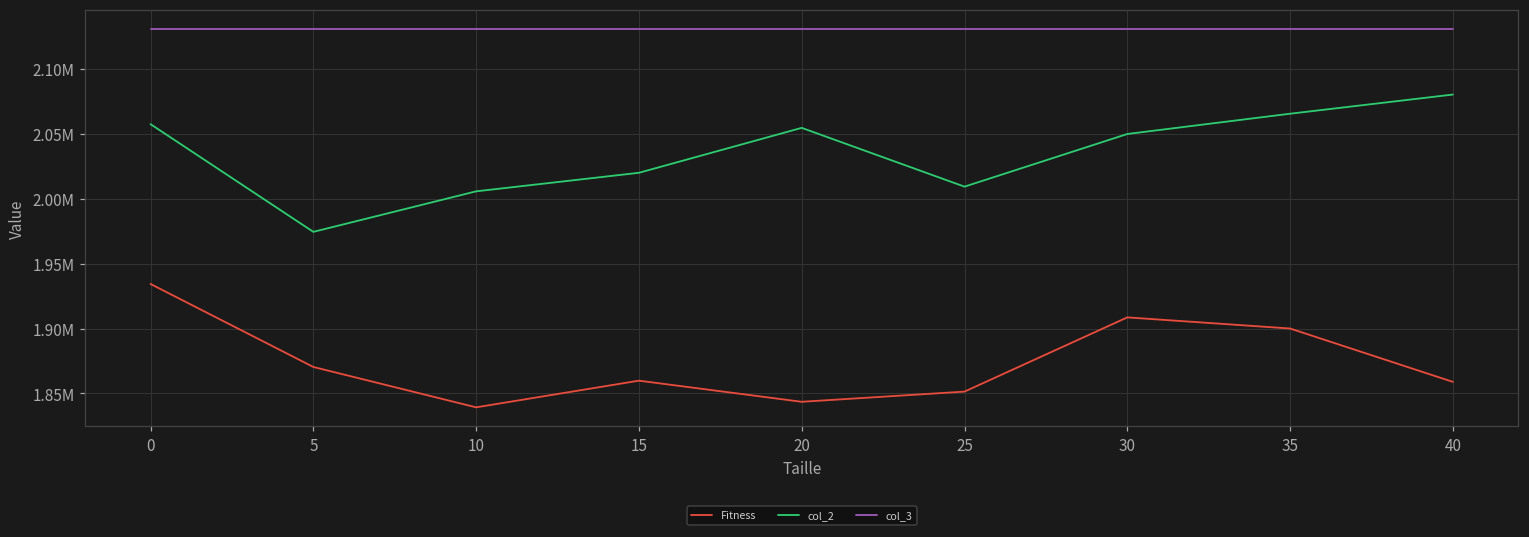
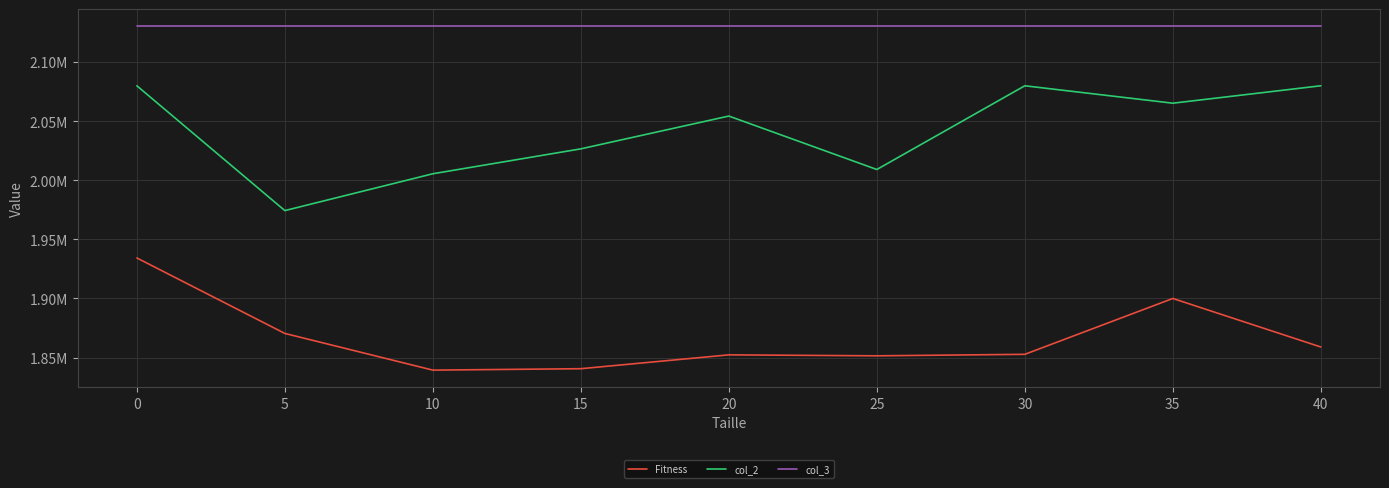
  {
    "Fitness": {
      "0": 1934000,
      "5": 1870000,
      "10": 1839000,
-     "15": 1860000,
-     "20": 1844000,
+     "15": 1841000,
+     "20": 1852000,
      "25": 1851000,
-     "30": 1909000,
+     "30": 1853000,
      "35": 1900000,
      "40": 1859000
    },
    "col_2": {
-     "0": 2057000,
+     "0": 2080000,
      "5": 1974000,
      "10": 2006000,
-     "15": 2020000,
+     "15": 2027000,
      "20": 2054000,
      "25": 2009000,
-     "30": 2050000,
+     "30": 2080000,
      "35": 2065000,
      "40": 2080000
    },
    "col_3": {
      "0": 2130000,
      "5": 2130000,
      "10": 2130000,
      "15": 2130000,
      "20": 2130000,
      "25": 2130000,
      "30": 2130000,
      "35": 2130000,
      "40": 2130000
    }
  }
